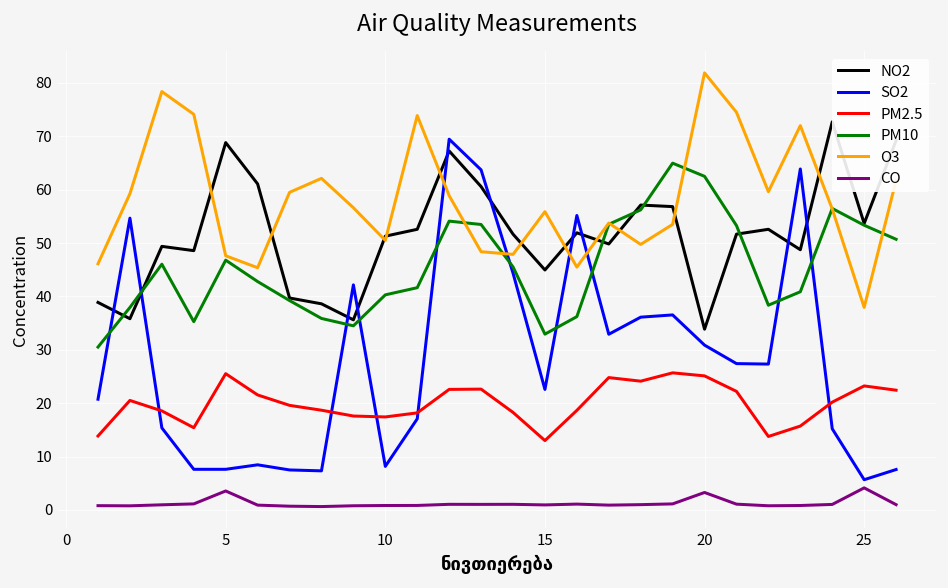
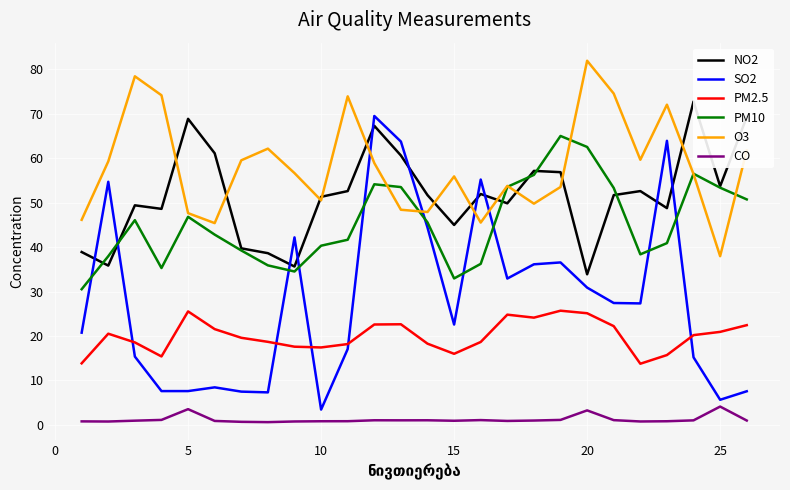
  {
    "NO2": {
      "5": 69,
      "10": 51,
      "15": 45,
      "20": 34
    },
    "SO2": {
      "5": 8,
-     "10": 8,
+     "10": 3,
      "15": 23,
      "20": 31,
      "25": 6
    },
    "PM2.5": {
      "5": 26,
      "10": 17,
-     "15": 13,
+     "15": 16,
      "20": 25,
-     "25": 23
+     "25": 21
    },
    "PM10": {
      "5": 47,
      "10": 40,
      "15": 33,
      "20": 63
    },
    "O3": {
      "5": 48,
      "10": 51,
      "15": 56,
      "20": 82,
      "25": 38
    },
    "CO": {
      "5": 4,
      "10": 1,
      "15": 1,
      "20": 3,
      "25": 4
    }
  }
